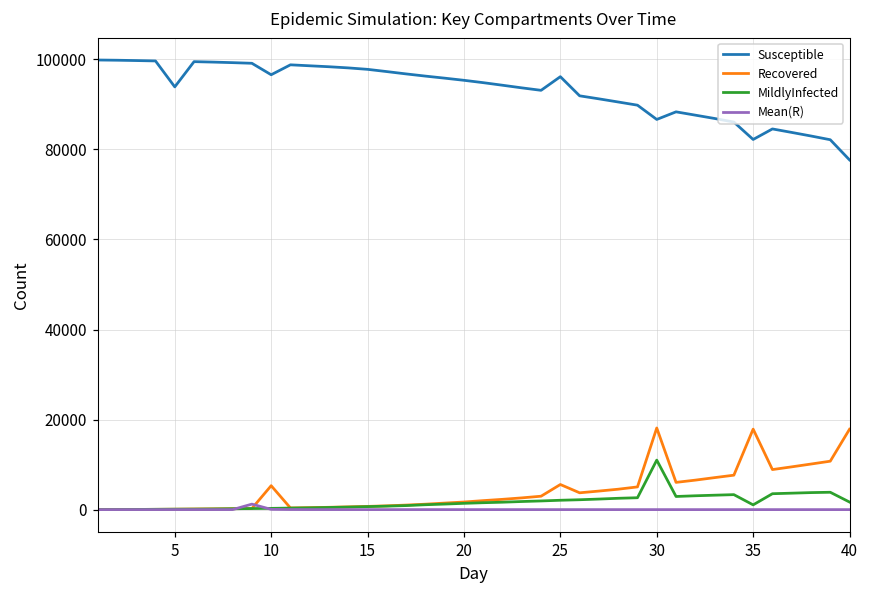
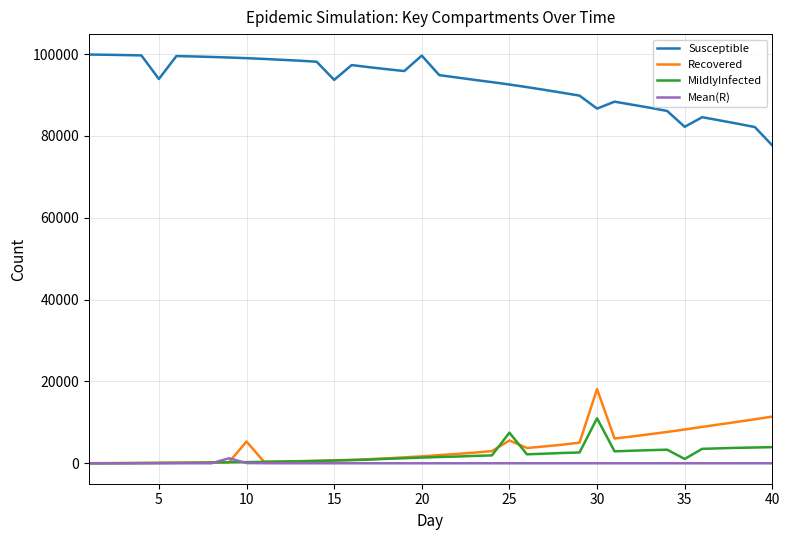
  {
    "Susceptible": {
      "5": 94000,
-     "10": 97000,
-     "15": 98000,
-     "20": 95000,
-     "25": 96000,
+     "10": 99000,
+     "15": 94000,
+     "20": 100000,
+     "25": 93000,
      "30": 87000,
      "35": 82000,
      "40": 78000
    },
    "Recovered": {
      "10": 5000,
      "25": 6000,
      "30": 18000,
-     "35": 18000,
-     "40": 18000
+     "35": 8000,
+     "40": 11000
    },
    "MildlyInfected": {
-     "25": 2000,
+     "25": 7000,
      "30": 11000,
      "35": 1000,
-     "40": 2000
+     "40": 4000
    },
    "Mean(R)": {
      "15": 0,
      "20": 0,
      "25": 0,
      "30": 0,
      "35": 0,
      "40": 0
    }
  }
